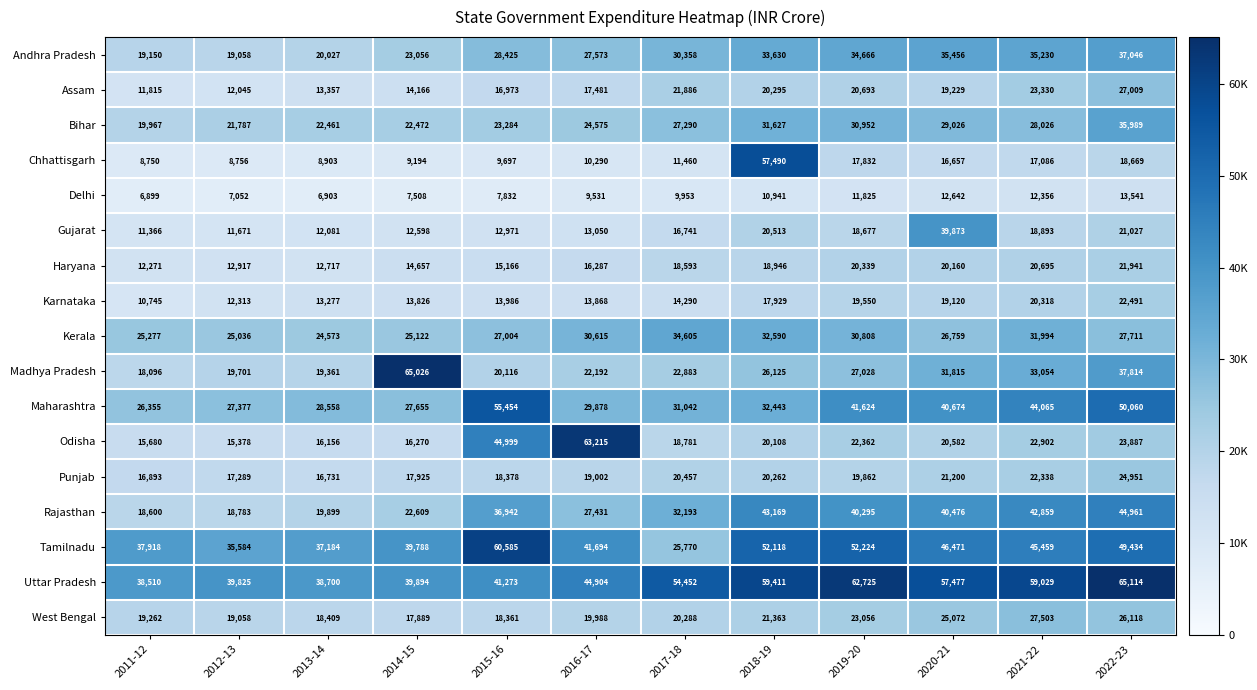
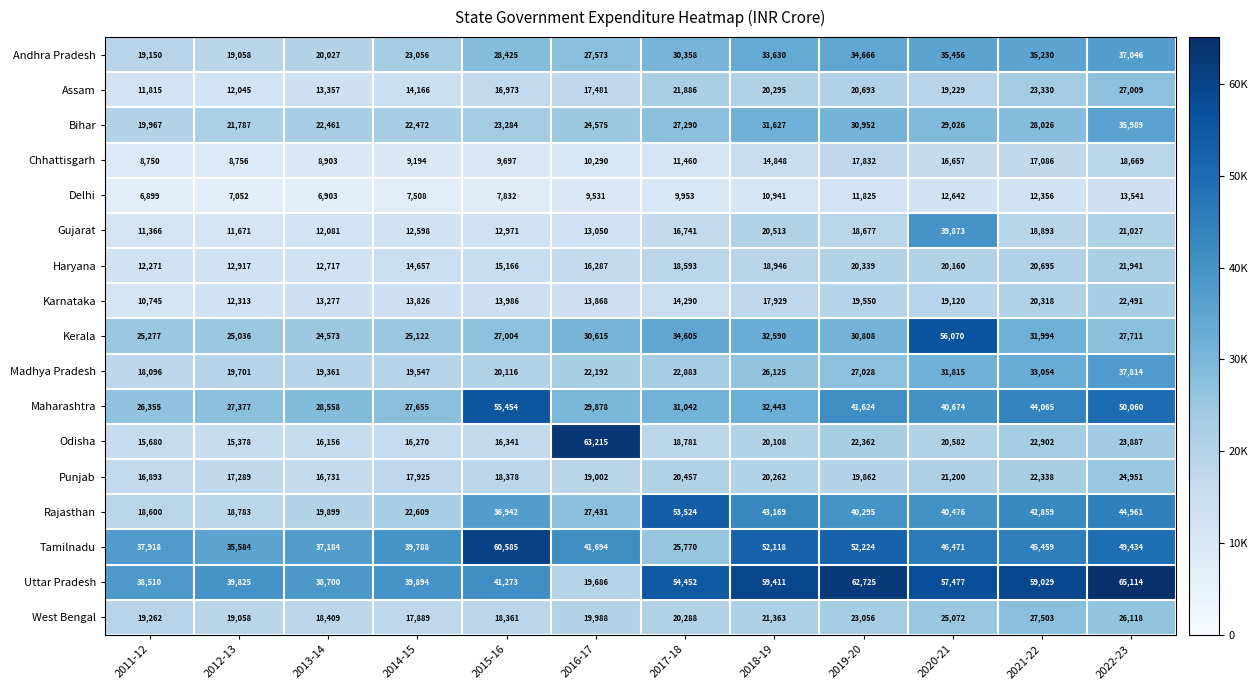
  {
    "Chhattisgarh": {
      "2011-12": "8,750",
      "2012-13": "8,756",
      "2013-14": "8,903",
      "2014-15": "9,194",
      "2015-16": "9,697",
      "2016-17": "10,290",
      "2017-18": "11,460",
-     "2018-19": "57,490",
+     "2018-19": "14,848",
      "2019-20": "17,832",
      "2020-21": "16,657",
      "2021-22": "17,086",
      "2022-23": "18,669"
    },
    "Kerala": {
      "2011-12": "25,277",
      "2012-13": "25,036",
      "2013-14": "24,573",
      "2014-15": "25,122",
      "2015-16": "27,004",
      "2016-17": "30,615",
      "2017-18": "34,605",
      "2018-19": "32,590",
      "2019-20": "30,808",
-     "2020-21": "26,759",
+     "2020-21": "56,070",
      "2021-22": "31,994",
      "2022-23": "27,711"
    },
    "Madhya Pradesh": {
      "2011-12": "18,096",
      "2012-13": "19,701",
      "2013-14": "19,361",
-     "2014-15": "65,026",
+     "2014-15": "19,547",
      "2015-16": "20,116",
      "2016-17": "22,192",
      "2017-18": "22,883",
      "2018-19": "26,125",
      "2019-20": "27,028",
      "2020-21": "31,815",
      "2021-22": "33,054",
      "2022-23": "37,814"
    },
    "Odisha": {
      "2011-12": "15,680",
      "2012-13": "15,378",
      "2013-14": "16,156",
      "2014-15": "16,270",
-     "2015-16": "44,999",
+     "2015-16": "16,341",
      "2016-17": "63,215",
      "2017-18": "18,781",
      "2018-19": "20,108",
      "2019-20": "22,362",
      "2020-21": "20,582",
      "2021-22": "22,902",
      "2022-23": "23,887"
    },
    "Rajasthan": {
      "2011-12": "18,600",
      "2012-13": "18,783",
      "2013-14": "19,899",
      "2014-15": "22,609",
      "2015-16": "36,942",
      "2016-17": "27,431",
-     "2017-18": "32,193",
+     "2017-18": "53,524",
      "2018-19": "43,169",
      "2019-20": "40,295",
      "2020-21": "40,476",
      "2021-22": "42,859",
      "2022-23": "44,961"
    },
    "Uttar Pradesh": {
      "2011-12": "38,510",
      "2012-13": "39,825",
      "2013-14": "38,700",
      "2014-15": "39,894",
      "2015-16": "41,273",
-     "2016-17": "44,904",
+     "2016-17": "19,686",
      "2017-18": "54,452",
      "2018-19": "59,411",
      "2019-20": "62,725",
      "2020-21": "57,477",
      "2021-22": "59,029",
      "2022-23": "65,114"
    }
  }
